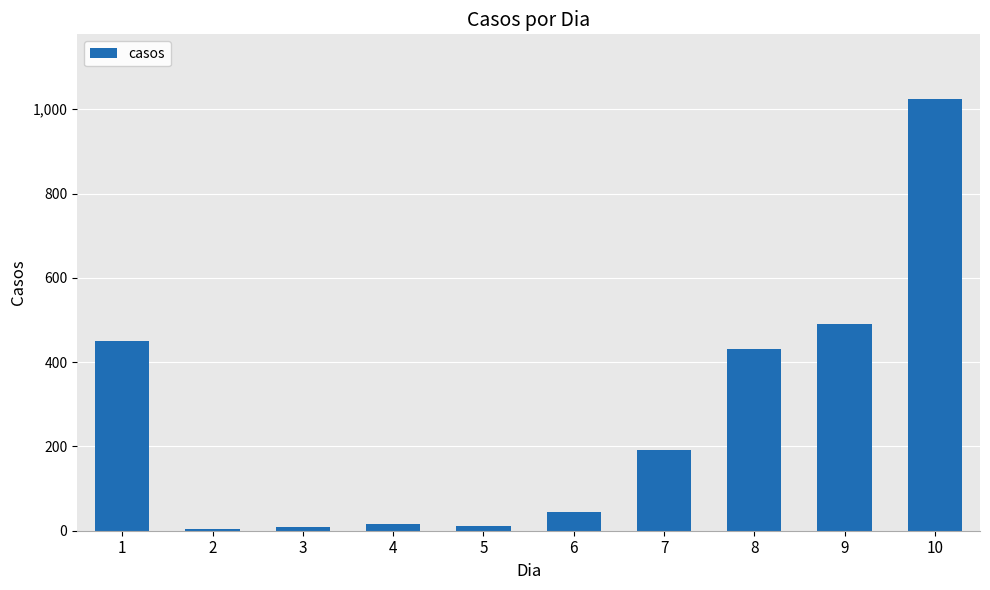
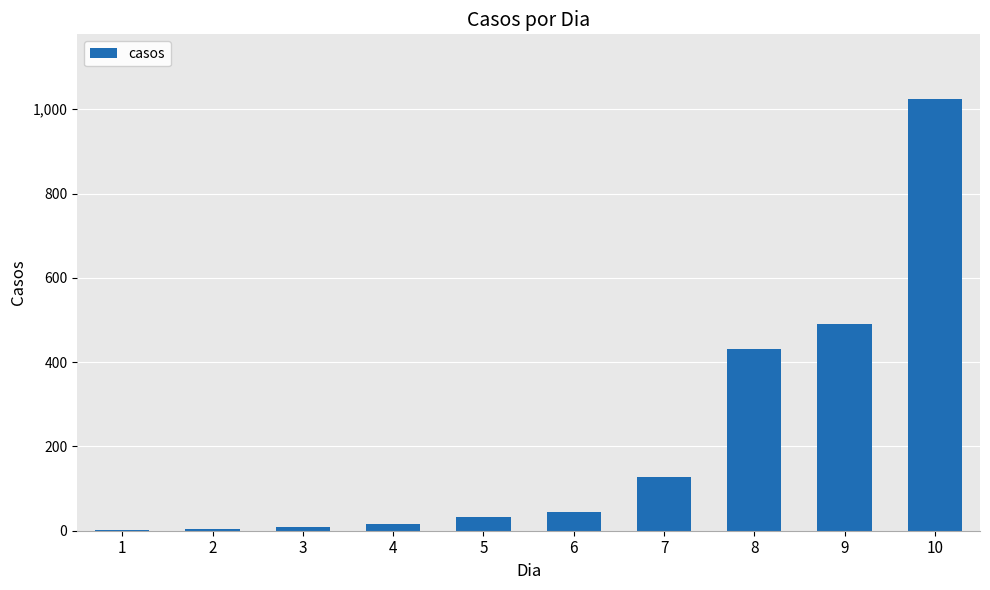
  {
-   "1": "450",
+   "1": "0",
    "3": "10",
    "4": "20",
-   "5": "10",
+   "5": "30",
    "6": "40",
-   "7": "190",
+   "7": "130",
    "8": "430",
    "9": "490",
    "10": "1,020"
  }
